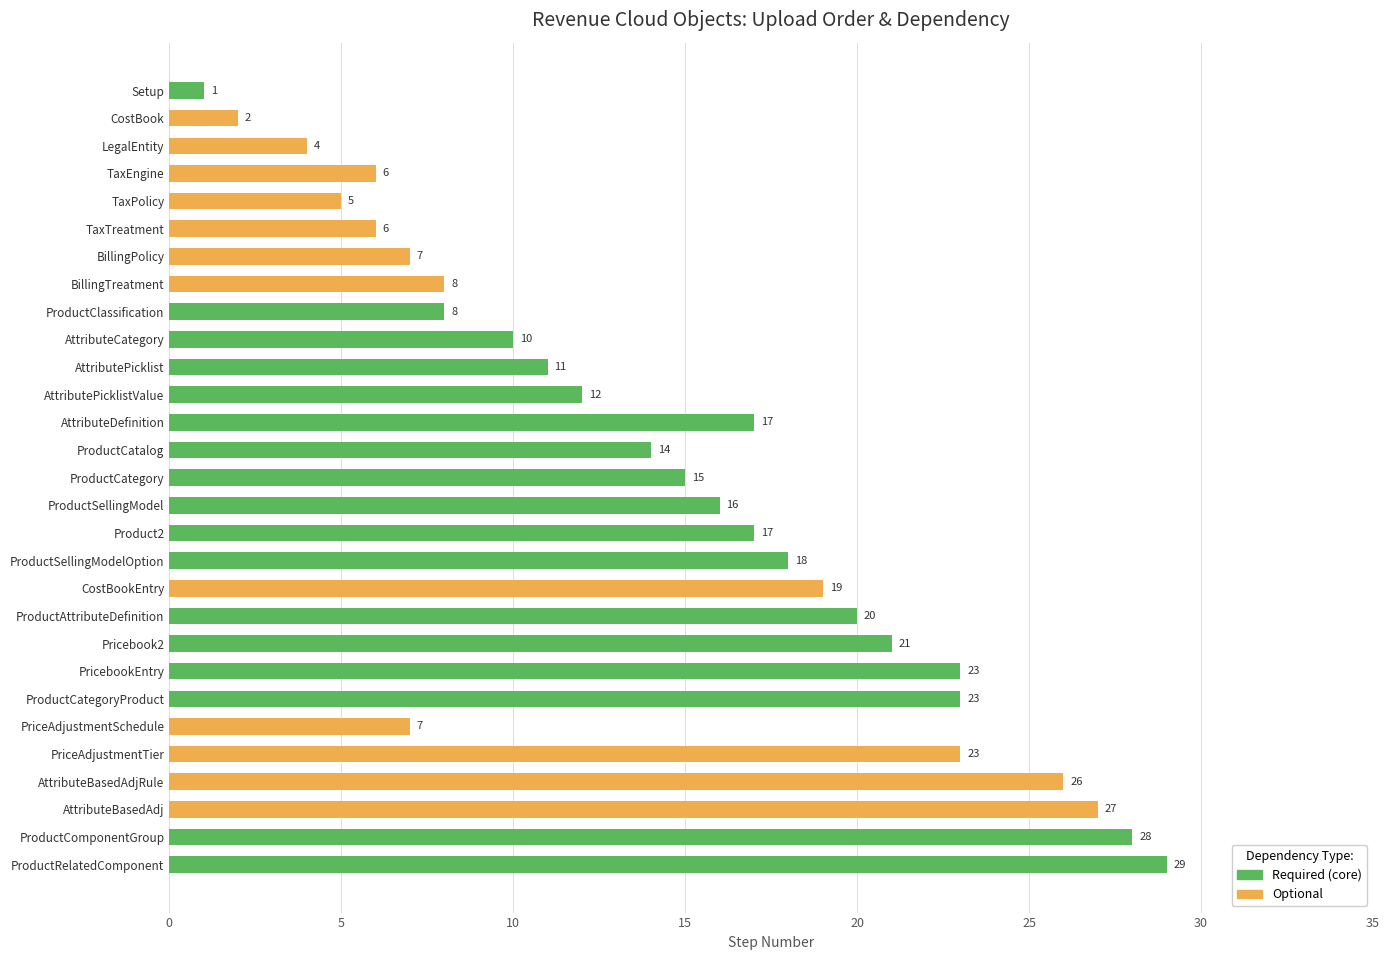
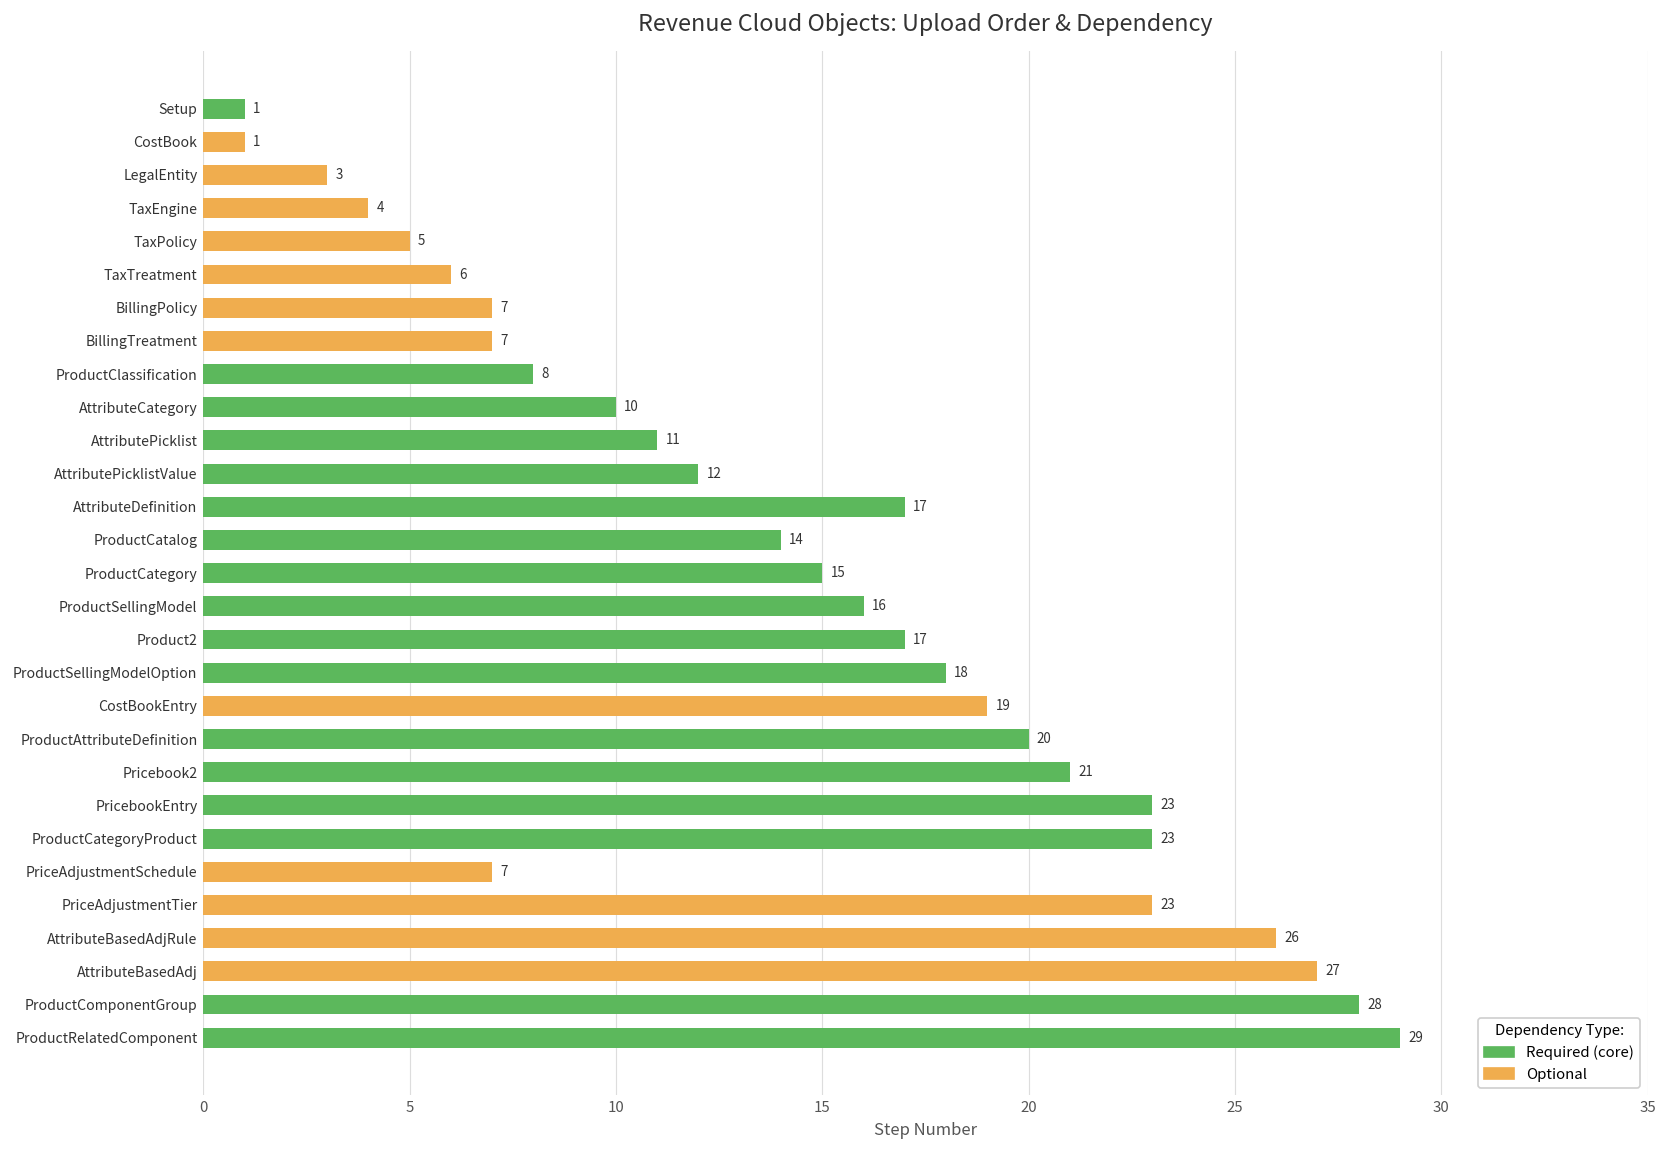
  {
    "Setup": 1,
-   "CostBook": 2,
-   "LegalEntity": 4,
-   "TaxEngine": 6,
+   "CostBook": 1,
+   "LegalEntity": 3,
+   "TaxEngine": 4,
    "TaxPolicy": 5,
    "TaxTreatment": 6,
    "BillingPolicy": 7,
-   "BillingTreatment": 8,
+   "BillingTreatment": 7,
    "ProductClassification": 8,
    "AttributeCategory": 10,
    "AttributePicklist": 11,
    "AttributePicklistValue": 12,
    "AttributeDefinition": 17,
    "ProductCatalog": 14,
    "ProductCategory": 15,
    "ProductSellingModel": 16,
    "Product2": 17,
    "ProductSellingModelOption": 18,
    "CostBookEntry": 19,
    "ProductAttributeDefinition": 20,
    "Pricebook2": 21,
    "PricebookEntry": 23,
    "ProductCategoryProduct": 23,
    "PriceAdjustmentSchedule": 7,
    "PriceAdjustmentTier": 23,
    "AttributeBasedAdjRule": 26,
    "AttributeBasedAdj": 27,
    "ProductComponentGroup": 28,
    "ProductRelatedComponent": 29
  }
